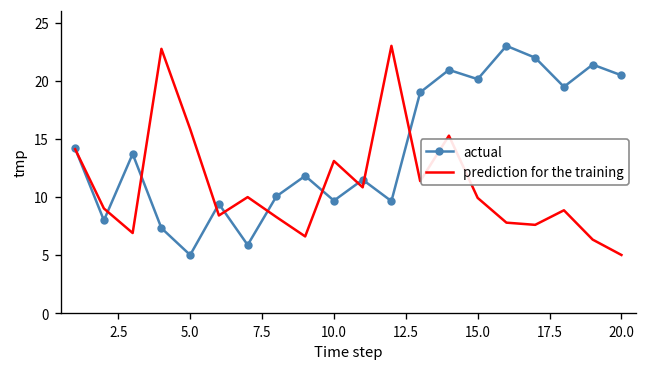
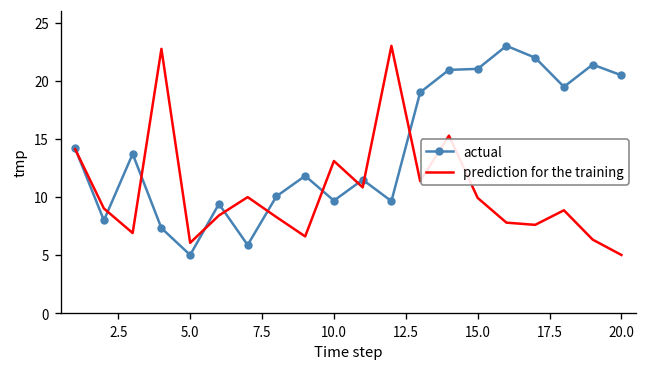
  {
    "actual": {
      "5.0": 5,
      "10.0": 10,
-     "15.0": 20,
+     "15.0": 21,
      "20.0": 20
    },
    "prediction for the training": {
-     "5.0": 16,
+     "5.0": 6,
      "10.0": 13,
      "15.0": 10,
      "20.0": 5
    }
  }
